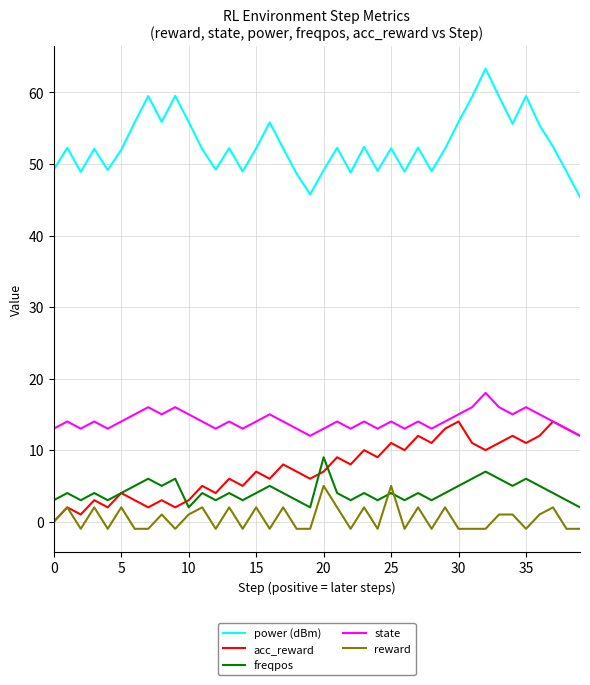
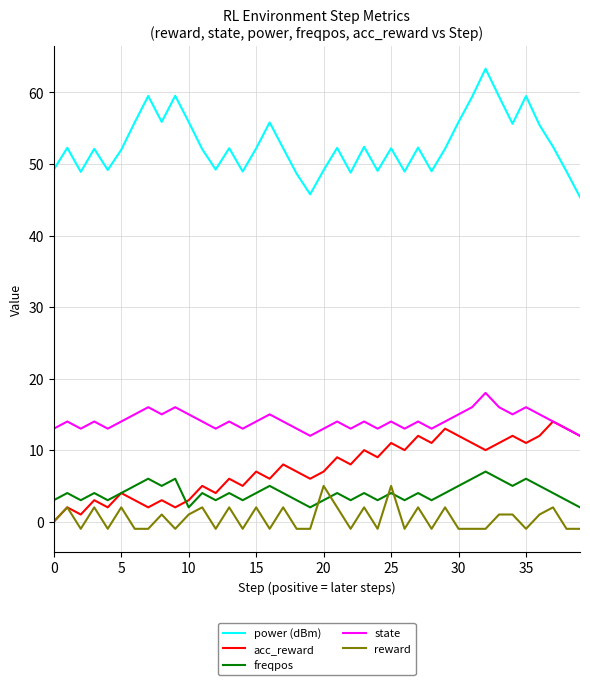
  {
    "power (dBm)": {
      "0": 49,
      "5": 52,
      "10": 56,
      "15": 52,
      "20": 49,
      "25": 52,
      "30": 56,
      "35": 59
    },
    "acc_reward": {
      "10": 3,
      "15": 7,
      "20": 7,
      "25": 11,
-     "30": 14,
+     "30": 12,
      "35": 11
    },
    "freqpos": {
      "0": 3,
      "10": 2,
      "15": 4,
-     "20": 9,
+     "20": 3,
      "25": 4,
      "30": 5,
      "35": 6
    },
    "state": {
      "0": 13,
      "5": 14,
      "10": 15,
      "15": 14,
      "20": 13,
      "25": 14,
      "30": 15,
      "35": 16
    },
    "reward": {
      "5": 2,
      "10": 1,
      "15": 2,
      "20": 5,
      "25": 5,
      "30": -1,
      "35": -1
    }
  }
